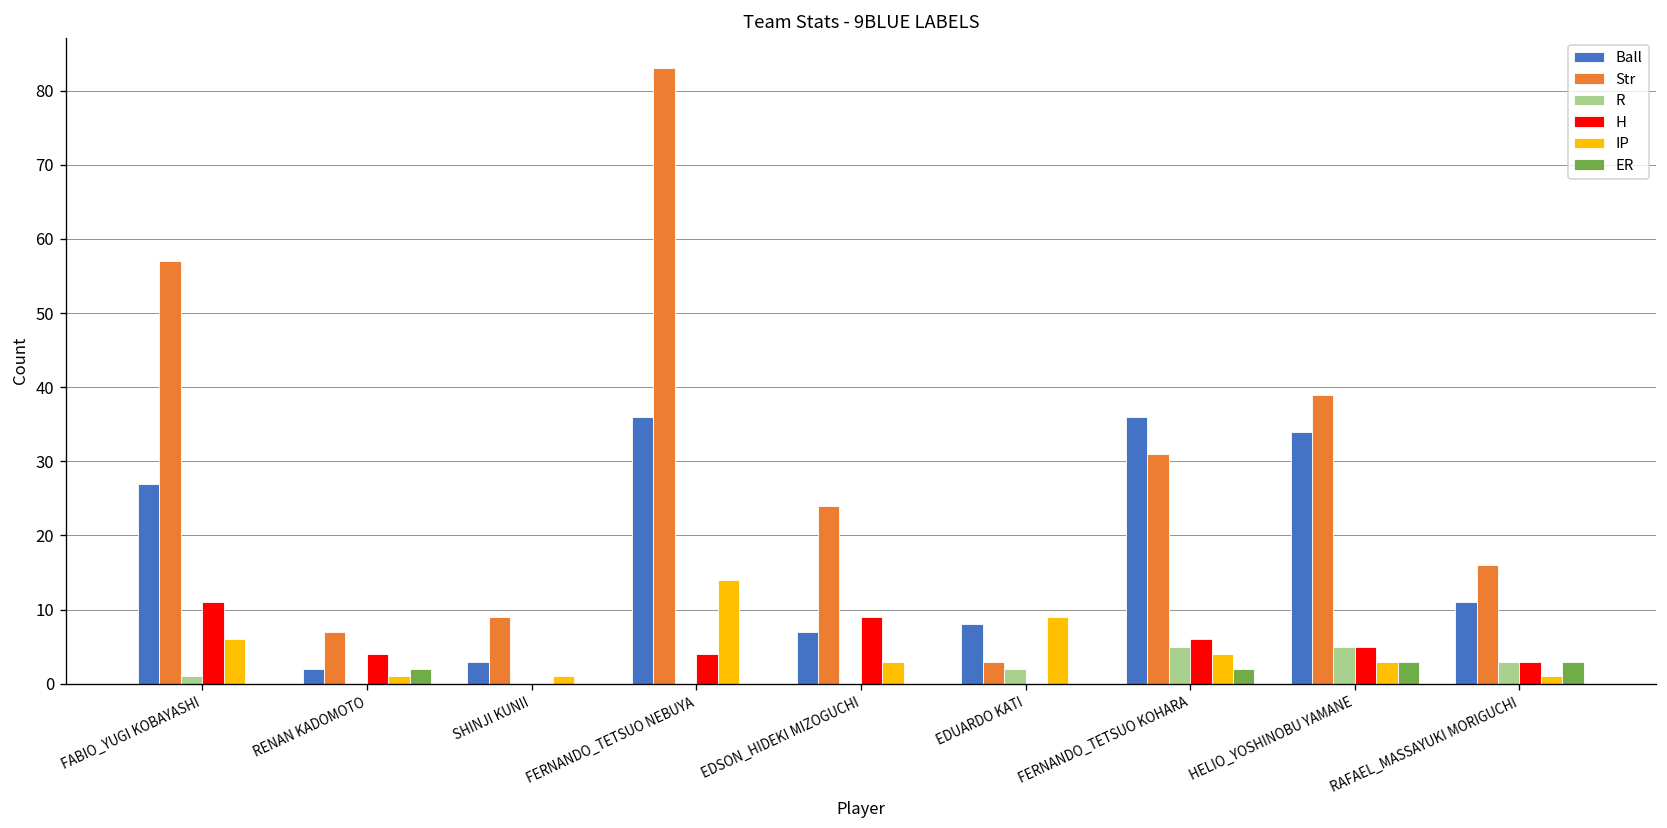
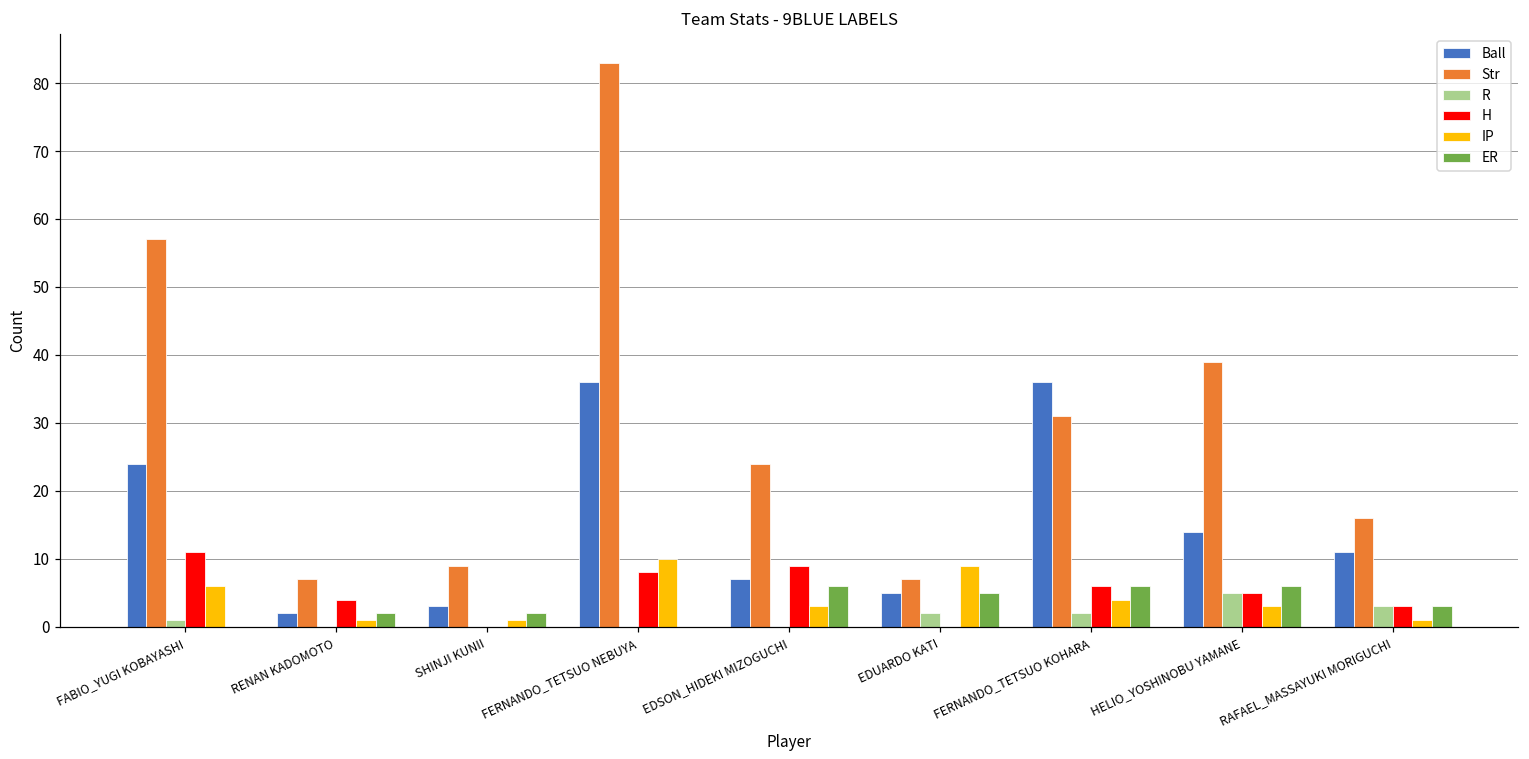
  {
    "Ball": {
-     "FABIO_YUGI KOBAYASHI": 27,
+     "FABIO_YUGI KOBAYASHI": 24,
      "RENAN KADOMOTO": 2,
      "SHINJI KUNII": 3,
      "FERNANDO_TETSUO NEBUYA": 36,
      "EDSON_HIDEKI MIZOGUCHI": 7,
-     "EDUARDO KATI": 8,
+     "EDUARDO KATI": 5,
      "FERNANDO_TETSUO KOHARA": 36,
-     "HELIO_YOSHINOBU YAMANE": 34,
+     "HELIO_YOSHINOBU YAMANE": 14,
      "RAFAEL_MASSAYUKI MORIGUCHI": 11
    },
    "Str": {
      "FABIO_YUGI KOBAYASHI": 57,
      "RENAN KADOMOTO": 7,
      "SHINJI KUNII": 9,
      "FERNANDO_TETSUO NEBUYA": 83,
      "EDSON_HIDEKI MIZOGUCHI": 24,
-     "EDUARDO KATI": 3,
+     "EDUARDO KATI": 7,
      "FERNANDO_TETSUO KOHARA": 31,
      "HELIO_YOSHINOBU YAMANE": 39,
      "RAFAEL_MASSAYUKI MORIGUCHI": 16
    },
    "R": {
      "FABIO_YUGI KOBAYASHI": 1,
      "RENAN KADOMOTO": 0,
      "SHINJI KUNII": 0,
      "FERNANDO_TETSUO NEBUYA": 0,
      "EDSON_HIDEKI MIZOGUCHI": 0,
      "EDUARDO KATI": 2,
-     "FERNANDO_TETSUO KOHARA": 5,
+     "FERNANDO_TETSUO KOHARA": 2,
      "HELIO_YOSHINOBU YAMANE": 5,
      "RAFAEL_MASSAYUKI MORIGUCHI": 3
    },
    "H": {
      "FABIO_YUGI KOBAYASHI": 11,
      "RENAN KADOMOTO": 4,
      "SHINJI KUNII": 0,
-     "FERNANDO_TETSUO NEBUYA": 4,
+     "FERNANDO_TETSUO NEBUYA": 8,
      "EDSON_HIDEKI MIZOGUCHI": 9,
      "EDUARDO KATI": 0,
      "FERNANDO_TETSUO KOHARA": 6,
      "HELIO_YOSHINOBU YAMANE": 5,
      "RAFAEL_MASSAYUKI MORIGUCHI": 3
    },
    "IP": {
      "FABIO_YUGI KOBAYASHI": 6,
      "RENAN KADOMOTO": 1,
      "SHINJI KUNII": 1,
-     "FERNANDO_TETSUO NEBUYA": 14,
+     "FERNANDO_TETSUO NEBUYA": 10,
      "EDSON_HIDEKI MIZOGUCHI": 3,
      "EDUARDO KATI": 9,
      "FERNANDO_TETSUO KOHARA": 4,
      "HELIO_YOSHINOBU YAMANE": 3,
      "RAFAEL_MASSAYUKI MORIGUCHI": 1
    },
    "ER": {
      "FABIO_YUGI KOBAYASHI": 0,
      "RENAN KADOMOTO": 2,
-     "SHINJI KUNII": 0,
+     "SHINJI KUNII": 2,
      "FERNANDO_TETSUO NEBUYA": 0,
-     "EDSON_HIDEKI MIZOGUCHI": 0,
-     "EDUARDO KATI": 0,
-     "FERNANDO_TETSUO KOHARA": 2,
-     "HELIO_YOSHINOBU YAMANE": 3,
+     "EDSON_HIDEKI MIZOGUCHI": 6,
+     "EDUARDO KATI": 5,
+     "FERNANDO_TETSUO KOHARA": 6,
+     "HELIO_YOSHINOBU YAMANE": 6,
      "RAFAEL_MASSAYUKI MORIGUCHI": 3
    }
  }
